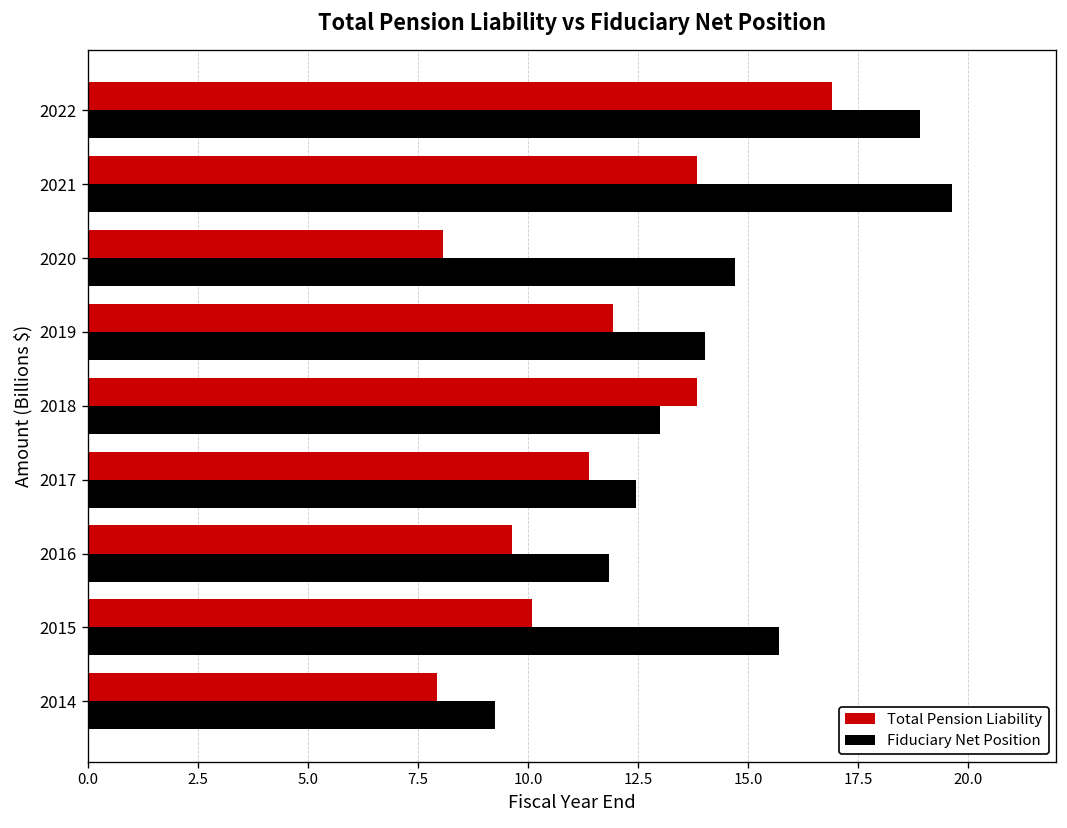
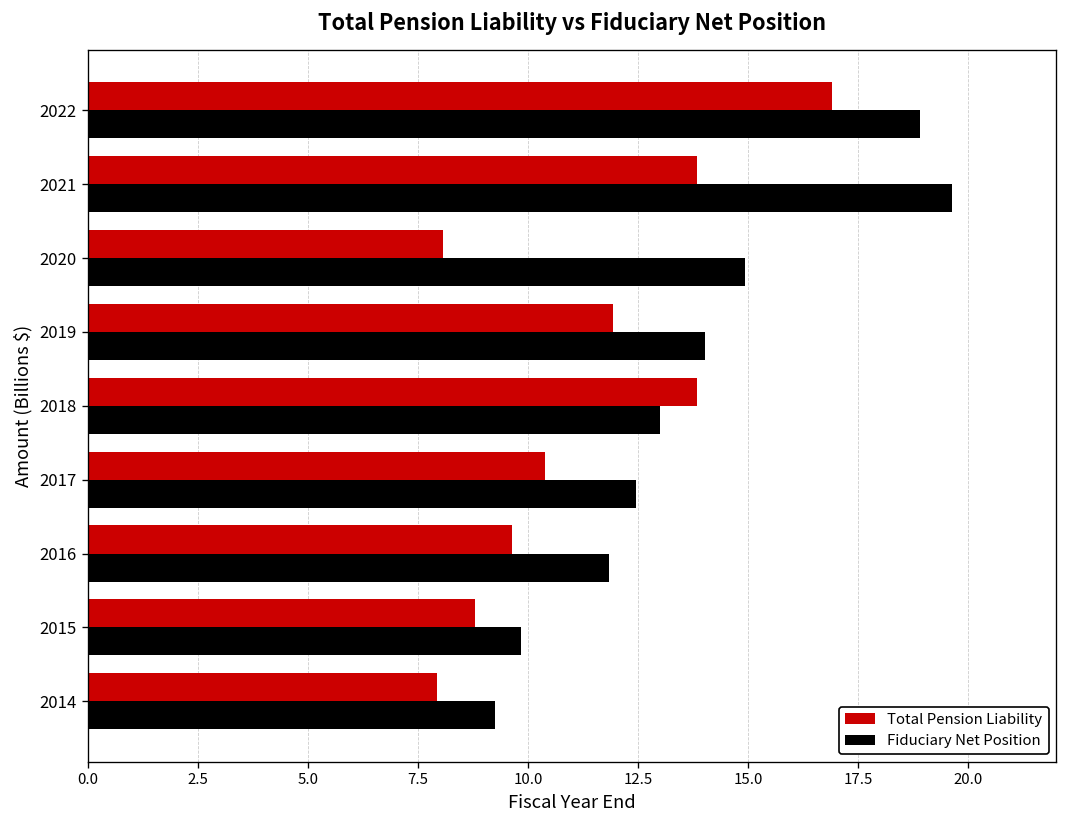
  {
    "Total Pension Liability": {
      "2022": 16.9,
      "2021": 13.8,
      "2020": 8.1,
      "2019": 11.9,
      "2018": 13.8,
-     "2017": 11.4,
+     "2017": 10.4,
      "2016": 9.6,
-     "2015": 10.1,
+     "2015": 8.8,
      "2014": 7.9
    },
    "Fiduciary Net Position": {
      "2022": 18.9,
      "2021": 19.6,
-     "2020": 14.7,
+     "2020": 14.9,
      "2019": 14.0,
      "2018": 13.0,
      "2017": 12.5,
      "2016": 11.8,
-     "2015": 15.7,
+     "2015": 9.8,
      "2014": 9.3
    }
  }
